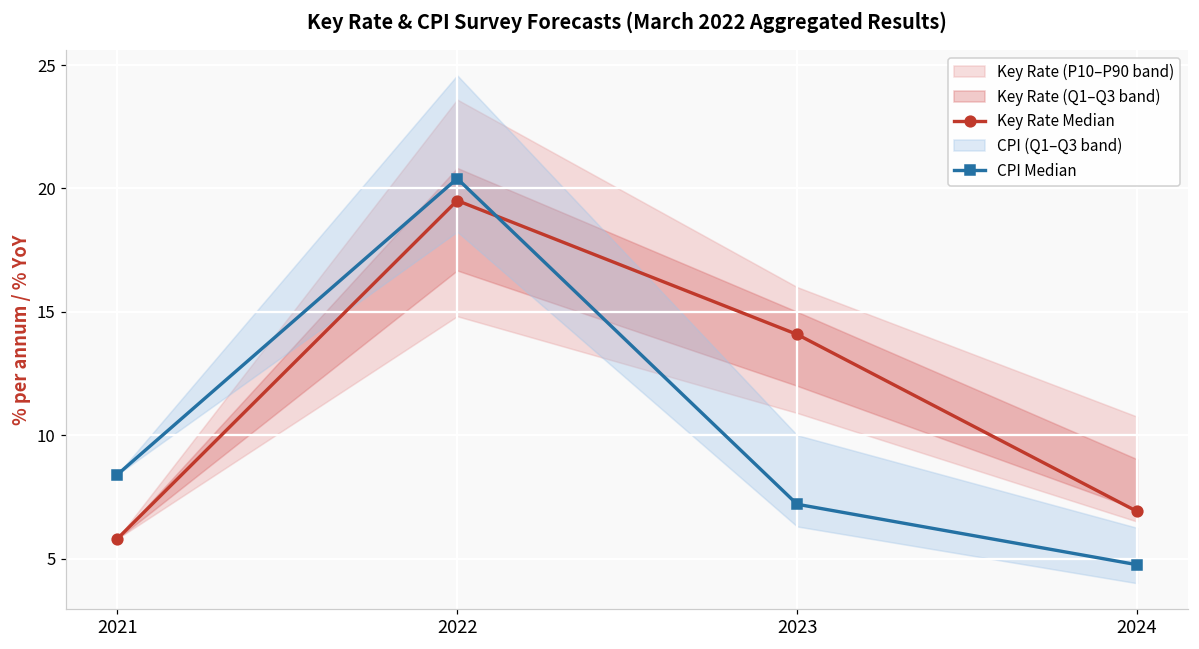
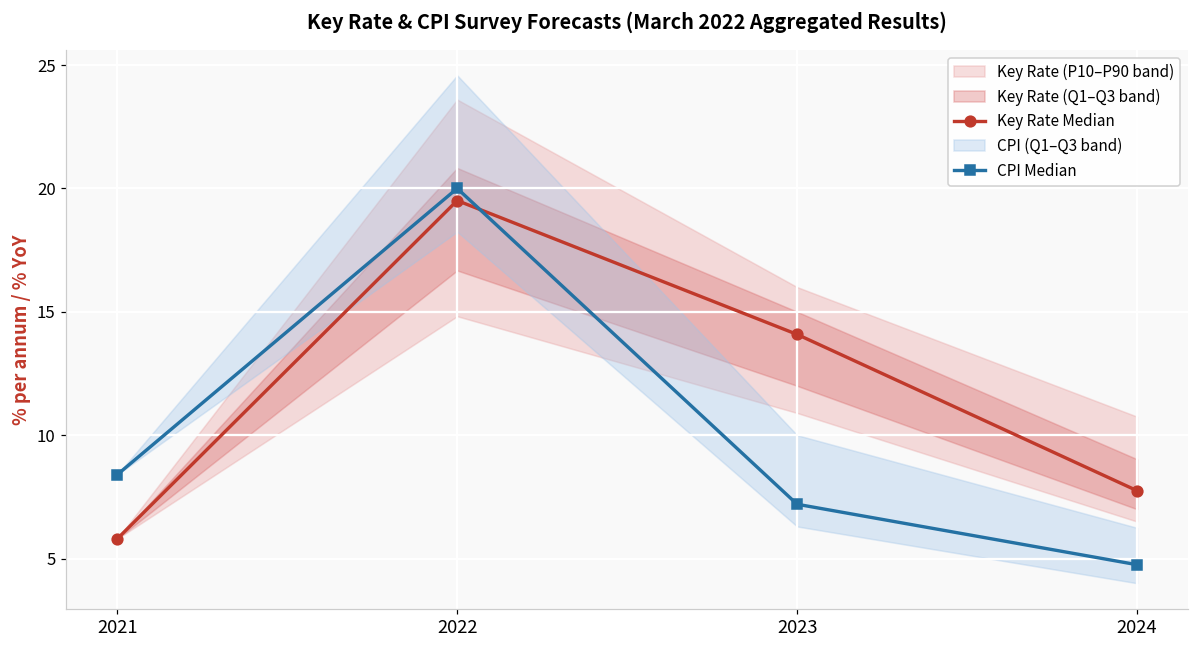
  {
    "Key Rate Median": {
      "2022": 19.5,
      "2023": 14.1,
-     "2024": 6.9
+     "2024": 7.8
    },
    "CPI Median": {
-     "2022": 20.4,
+     "2022": 20.0,
      "2023": 7.2,
      "2024": 4.8
    }
  }
